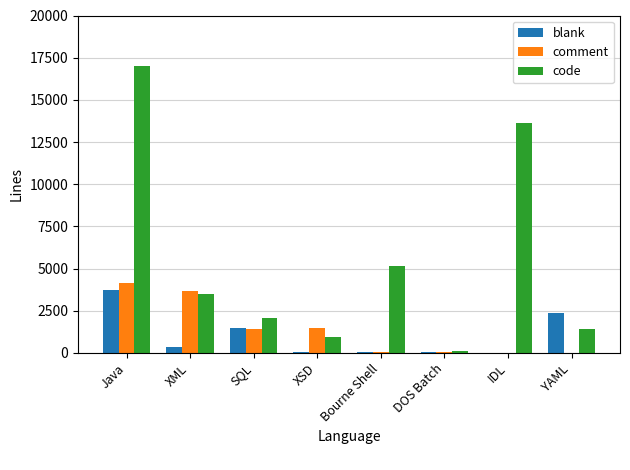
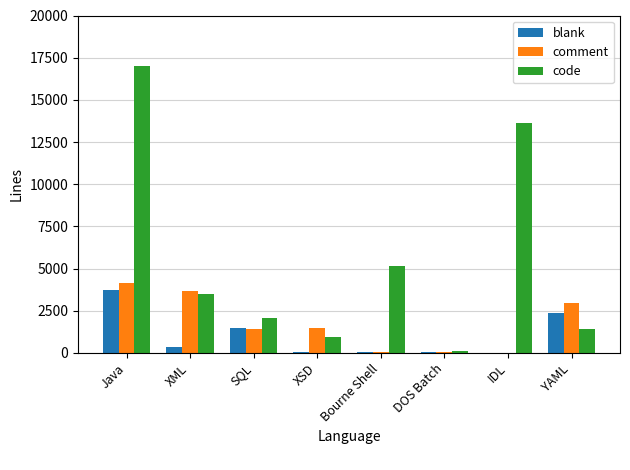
  {
    "blank": {
      "Java": 3700,
      "XML": 400,
      "SQL": 1500,
      "YAML": 2300
    },
    "comment": {
      "Java": 4200,
      "XML": 3700,
      "SQL": 1400,
      "XSD": 1500,
      "IDL": 0,
-     "YAML": 0
+     "YAML": 3000
    },
    "code": {
      "Java": 17000,
      "XML": 3500,
      "SQL": 2100,
      "XSD": 900,
      "Bourne Shell": 5100,
      "IDL": 13600,
      "YAML": 1400
    }
  }
